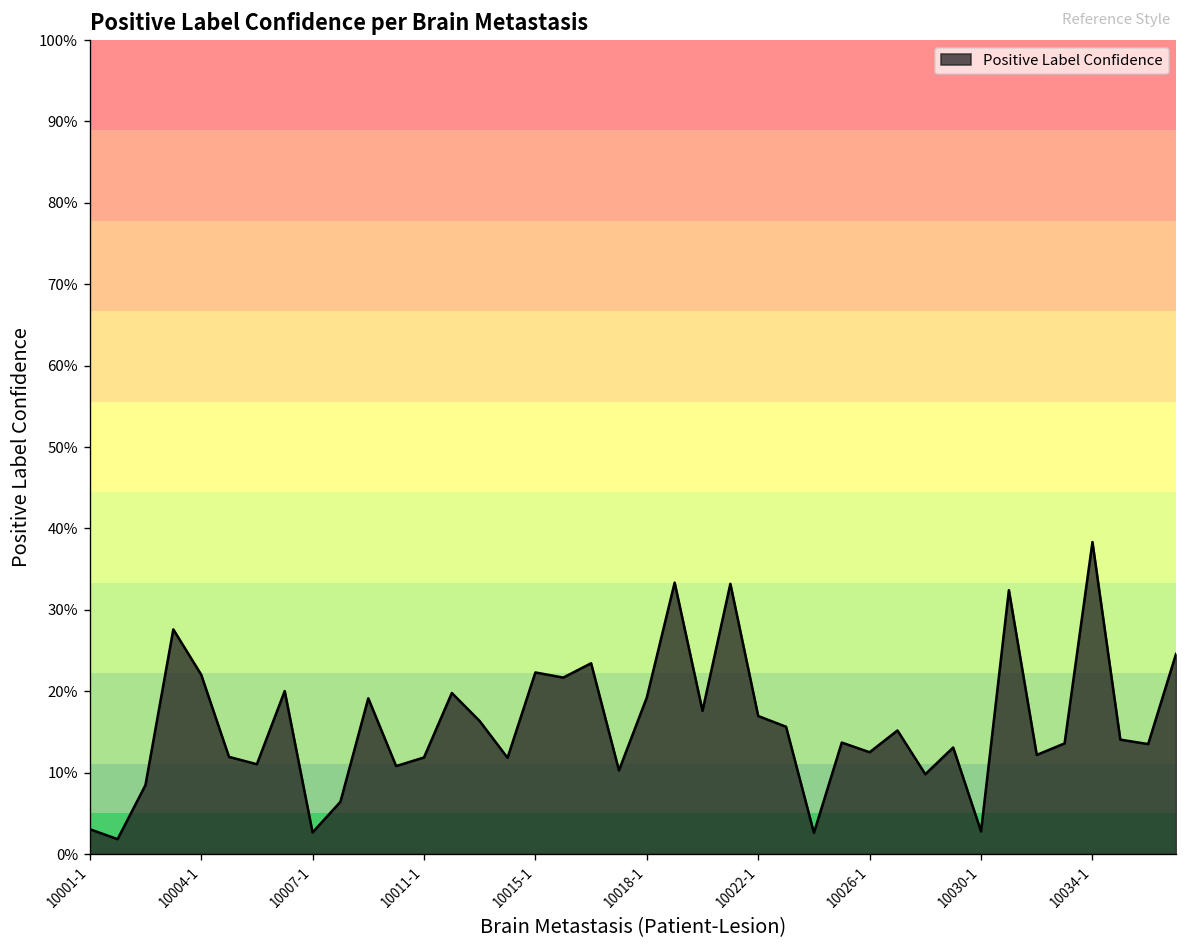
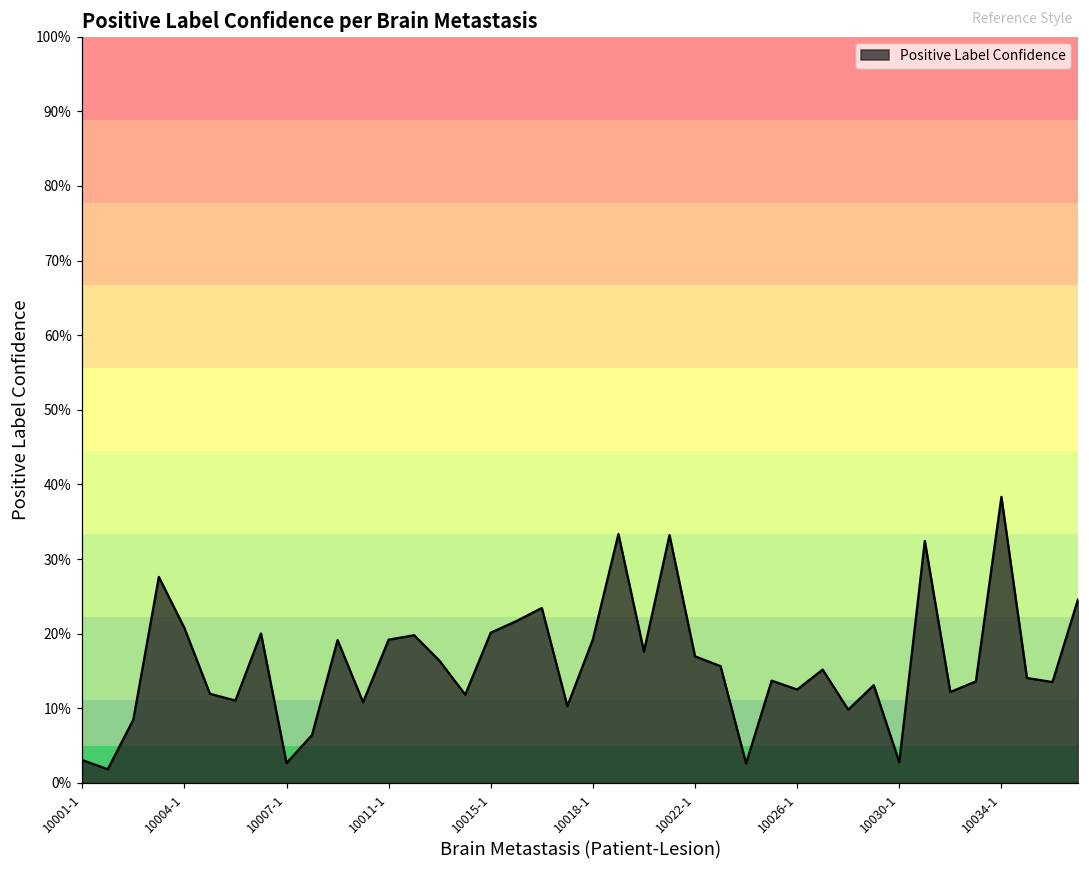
  {
    "10001-1": "3%",
-   "10004-1": "22%",
+   "10004-1": "21%",
    "10007-1": "3%",
-   "10011-1": "12%",
-   "10015-1": "22%",
+   "10011-1": "19%",
+   "10015-1": "20%",
    "10018-1": "19%",
    "10022-1": "17%",
    "10026-1": "13%",
    "10030-1": "3%",
    "10034-1": "38%"
  }
